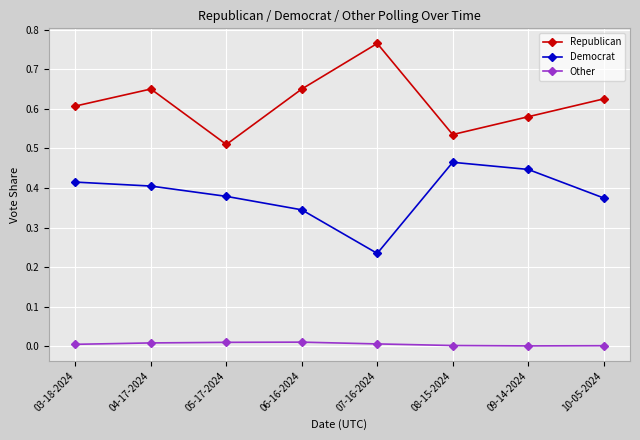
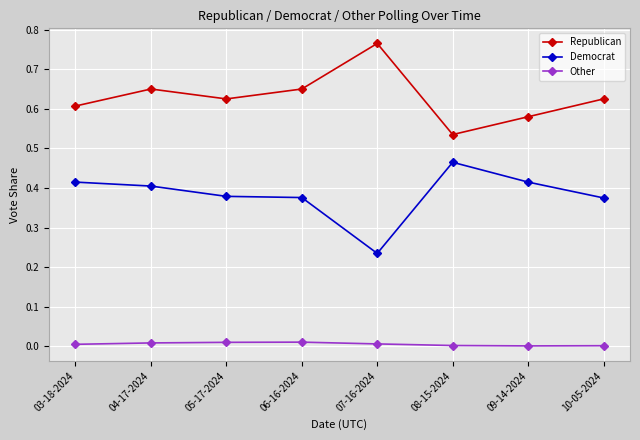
  {
    "Republican": {
      "03-18-2024": 0.61,
      "04-17-2024": 0.65,
-     "05-17-2024": 0.51,
+     "05-17-2024": 0.63,
      "06-16-2024": 0.65,
      "07-16-2024": 0.77,
      "08-15-2024": 0.54,
      "09-14-2024": 0.58,
      "10-05-2024": 0.63
    },
    "Democrat": {
      "03-18-2024": 0.42,
      "04-17-2024": 0.41,
      "05-17-2024": 0.38,
-     "06-16-2024": 0.35,
+     "06-16-2024": 0.38,
      "07-16-2024": 0.24,
      "08-15-2024": 0.47,
-     "09-14-2024": 0.45,
+     "09-14-2024": 0.42,
      "10-05-2024": 0.38
    },
    "Other": {
      "03-18-2024": 0.01,
      "04-17-2024": 0.01,
      "05-17-2024": 0.01,
      "06-16-2024": 0.01,
      "07-16-2024": 0.01,
      "08-15-2024": 0.00,
      "09-14-2024": 0.00,
      "10-05-2024": 0.00
    }
  }
